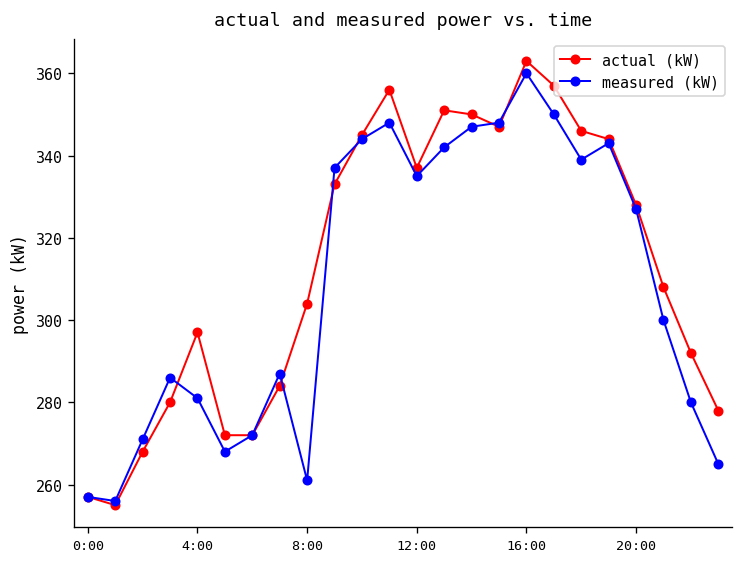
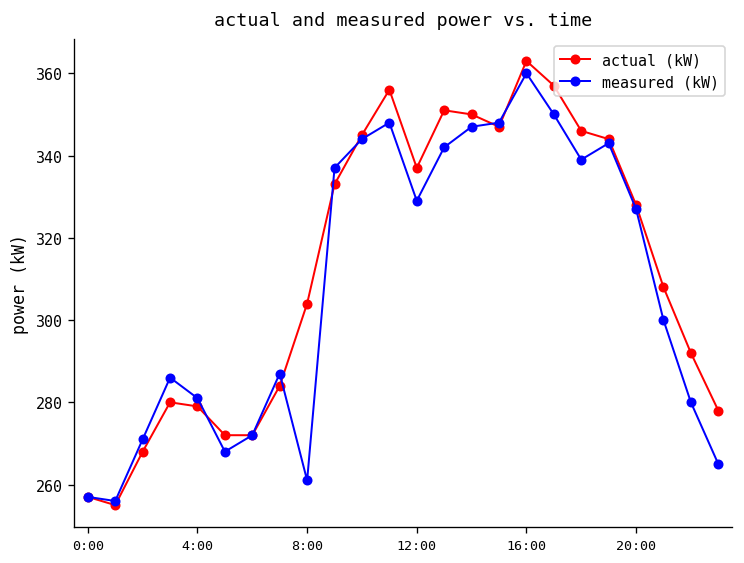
  {
    "actual (kW)": {
-     "4:00": 297,
+     "4:00": 279,
      "8:00": 304,
      "12:00": 337,
      "16:00": 363,
      "20:00": 328
    },
    "measured (kW)": {
      "4:00": 281,
      "8:00": 261,
-     "12:00": 335,
+     "12:00": 329,
      "16:00": 360,
      "20:00": 327
    }
  }
